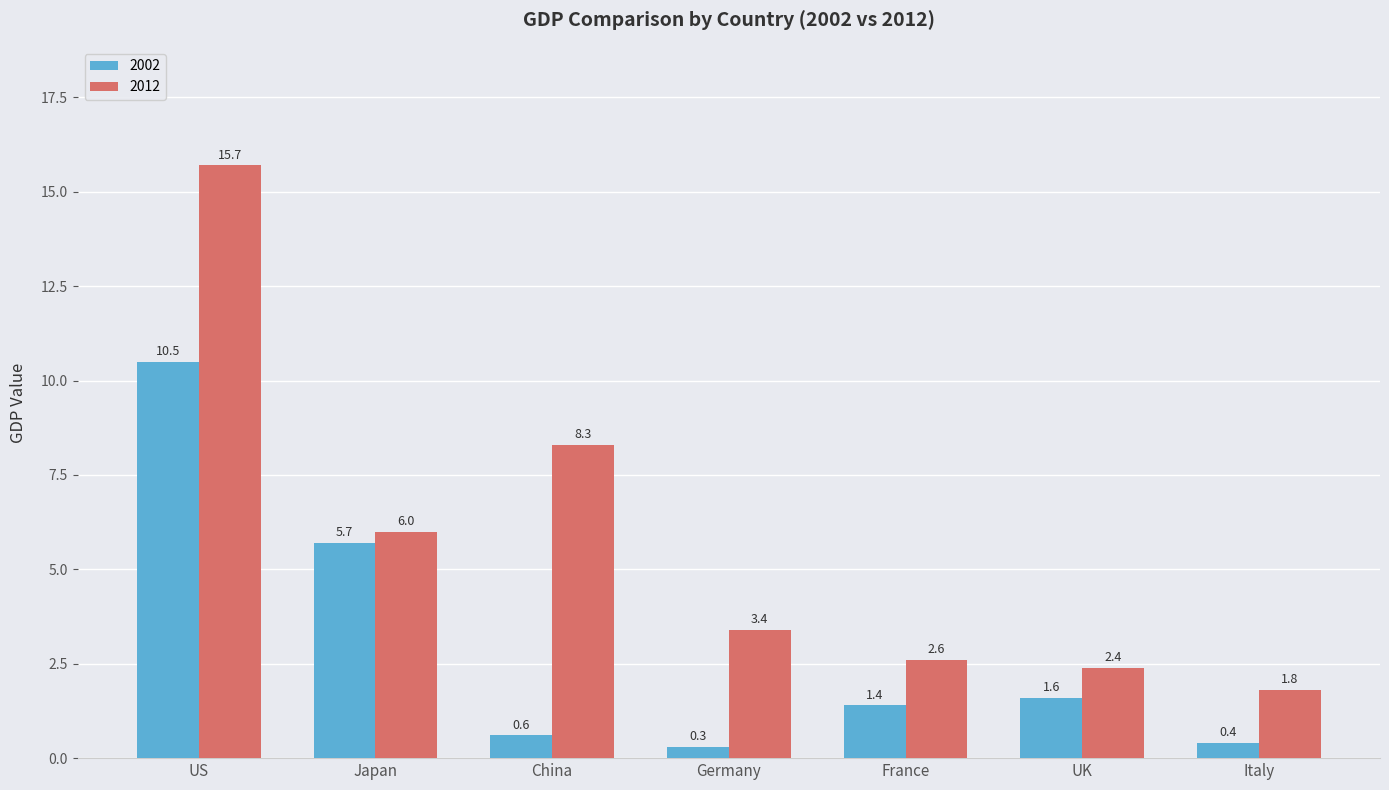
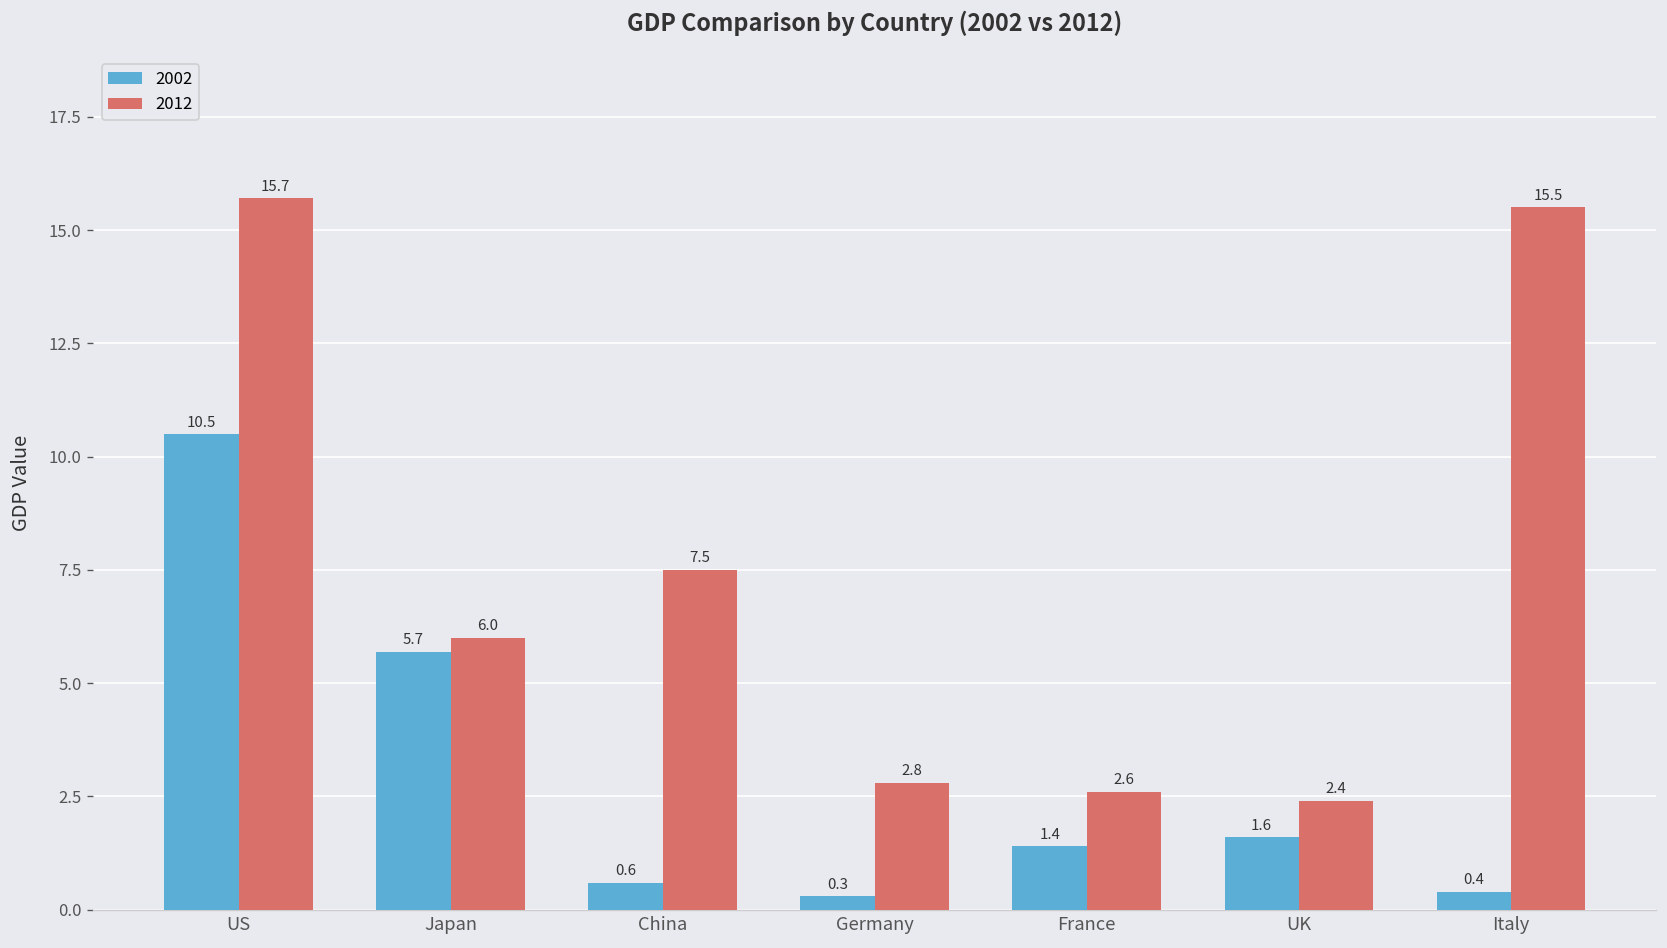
  {
    "2002": {
      "US": 10.5,
      "Japan": 5.7,
      "China": 0.6,
      "Germany": 0.3,
      "France": 1.4,
      "UK": 1.6,
      "Italy": 0.4
    },
    "2012": {
      "US": 15.7,
      "Japan": 6.0,
-     "China": 8.3,
-     "Germany": 3.4,
+     "China": 7.5,
+     "Germany": 2.8,
      "France": 2.6,
      "UK": 2.4,
-     "Italy": 1.8
+     "Italy": 15.5
    }
  }
